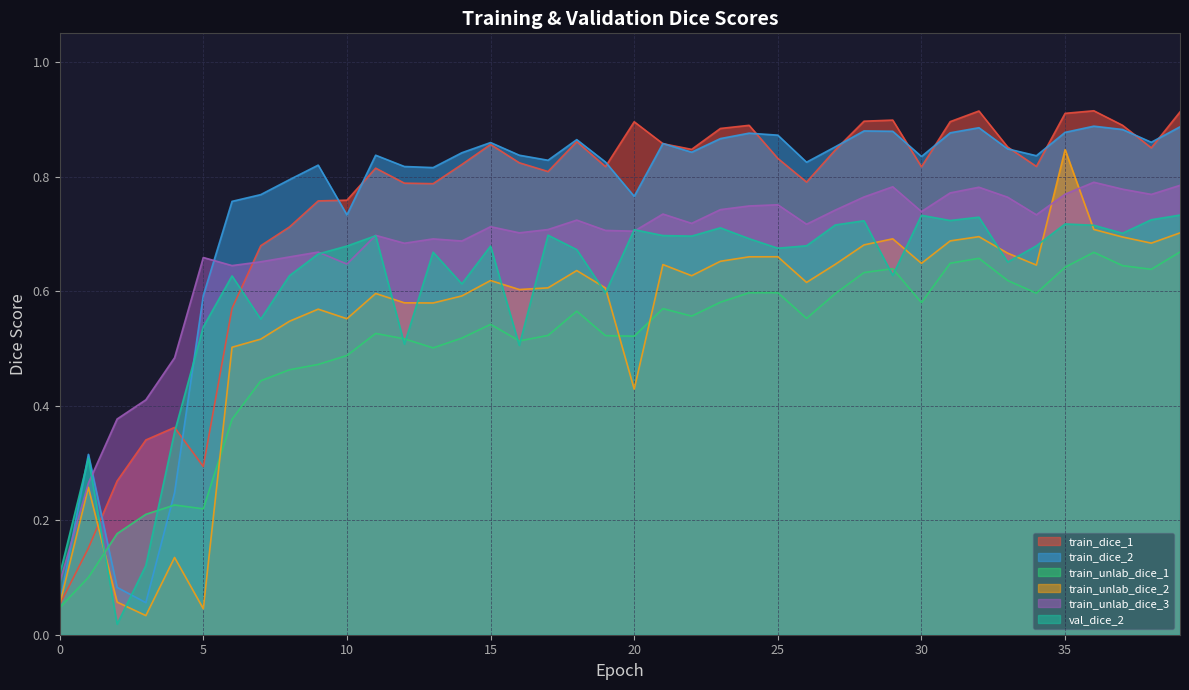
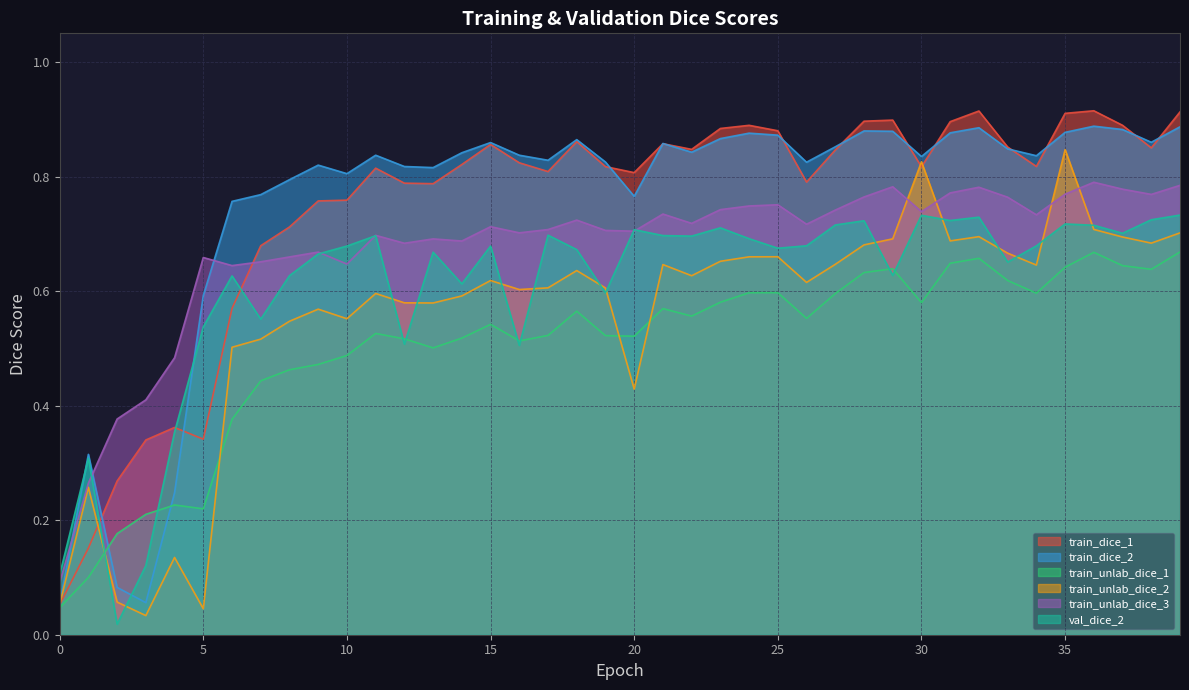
  {
    "train_dice_1": {
-     "5": 0.29,
+     "5": 0.34,
      "10": 0.76,
-     "20": 0.90,
-     "25": 0.83,
+     "20": 0.81,
+     "25": 0.88,
      "30": 0.82,
      "35": 0.91
    },
    "train_dice_2": {
      "5": 0.59,
-     "10": 0.73,
+     "10": 0.81,
      "20": 0.77,
      "25": 0.87,
      "30": 0.83,
      "35": 0.88
    },
    "train_unlab_dice_2": {
      "5": 0.05,
      "10": 0.55,
      "15": 0.62,
      "20": 0.43,
      "25": 0.66,
-     "30": 0.65,
+     "30": 0.83,
      "35": 0.85
    },
    "train_unlab_dice_3": {
      "0": 0.09,
      "5": 0.66,
      "10": 0.65,
      "15": 0.71,
      "25": 0.75,
      "30": 0.74,
      "35": 0.77
    }
  }
